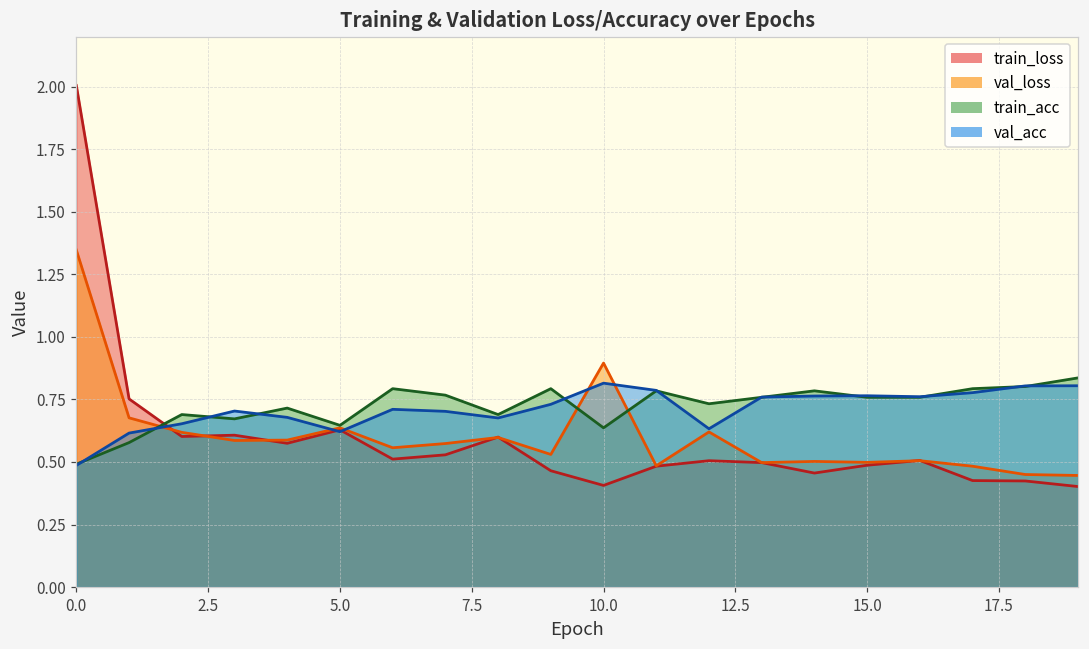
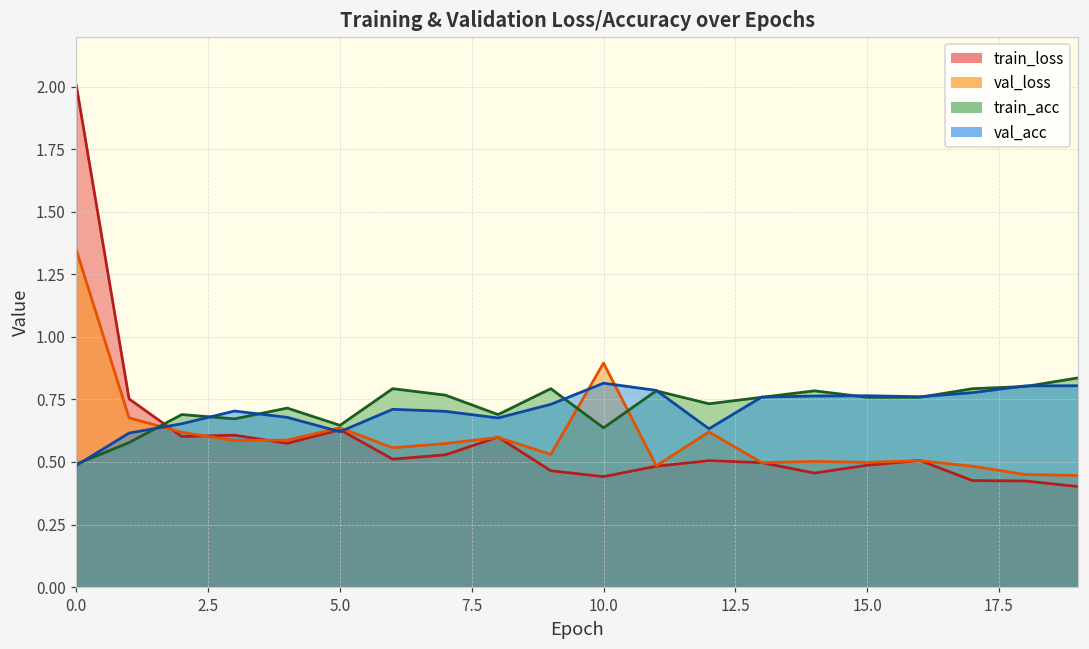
  {
    "train_loss": {
      "0.0": 2.00,
-     "10.0": 0.41,
+     "10.0": 0.44,
      "15.0": 0.49
    },
    "val_loss": {
      "0.0": 1.35,
      "10.0": 0.90,
      "15.0": 0.50
    },
    "train_acc": {
      "10.0": 0.64
    },
    "val_acc": {
      "10.0": 0.82
    }
  }
